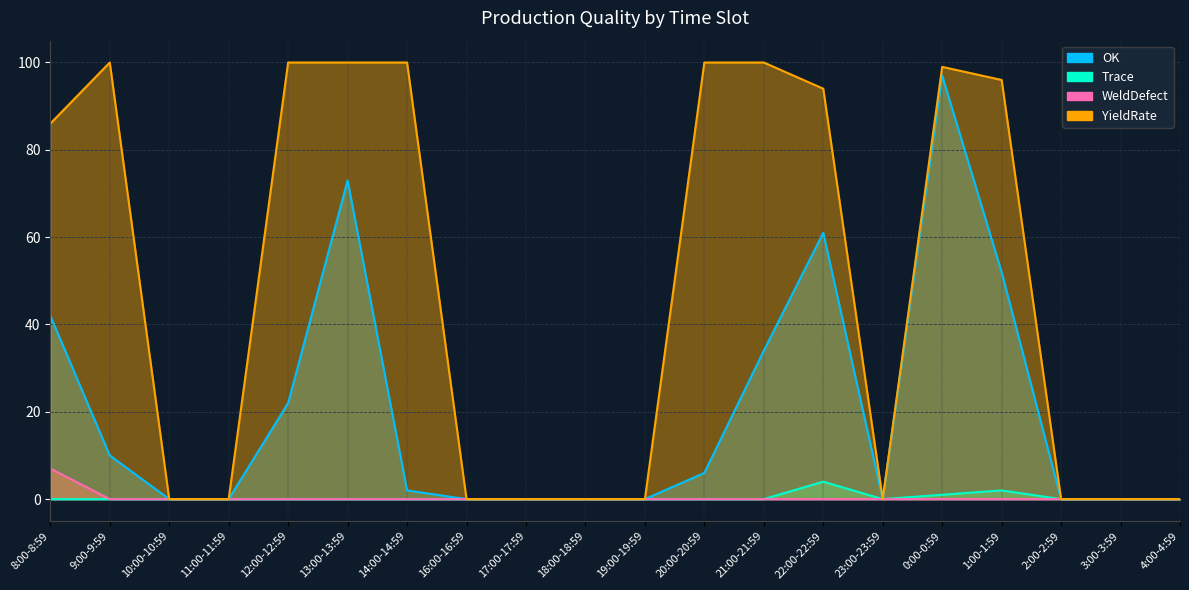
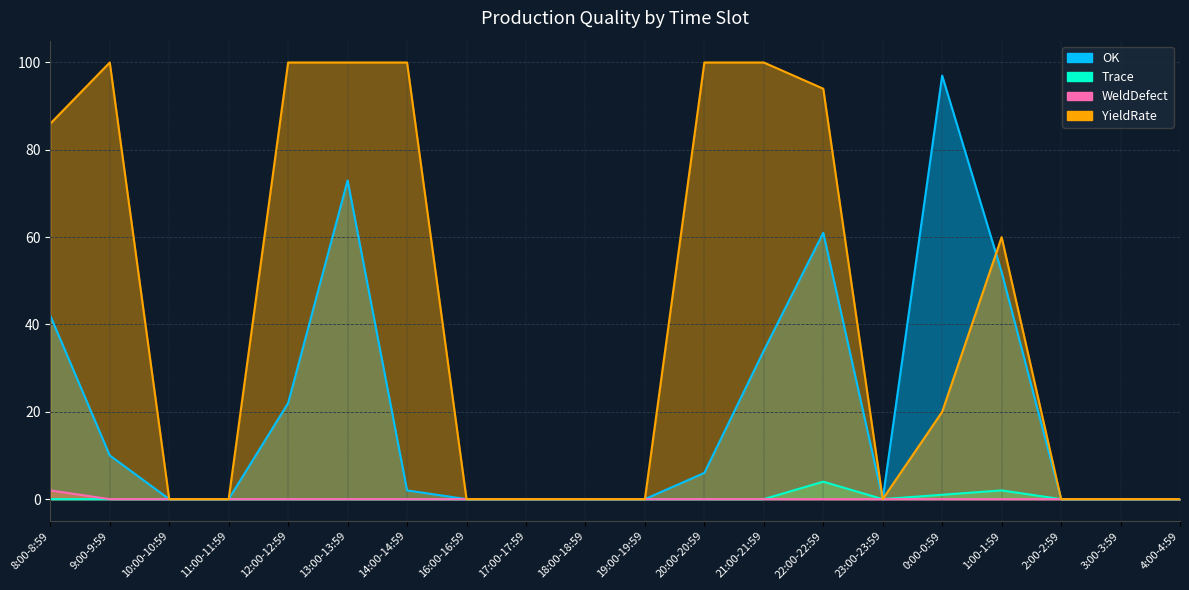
  {
    "WeldDefect": {
-     "8:00-8:59": 7,
+     "8:00-8:59": 2,
      "22:00-22:59": 0,
      "0:00-0:59": 0,
      "1:00-1:59": 0
    },
    "YieldRate": {
      "8:00-8:59": 86,
      "9:00-9:59": 100,
      "12:00-12:59": 100,
      "13:00-13:59": 100,
      "14:00-14:59": 100,
      "20:00-20:59": 100,
      "21:00-21:59": 100,
      "22:00-22:59": 94,
-     "0:00-0:59": 99,
-     "1:00-1:59": 96
+     "0:00-0:59": 20,
+     "1:00-1:59": 60
    }
  }
